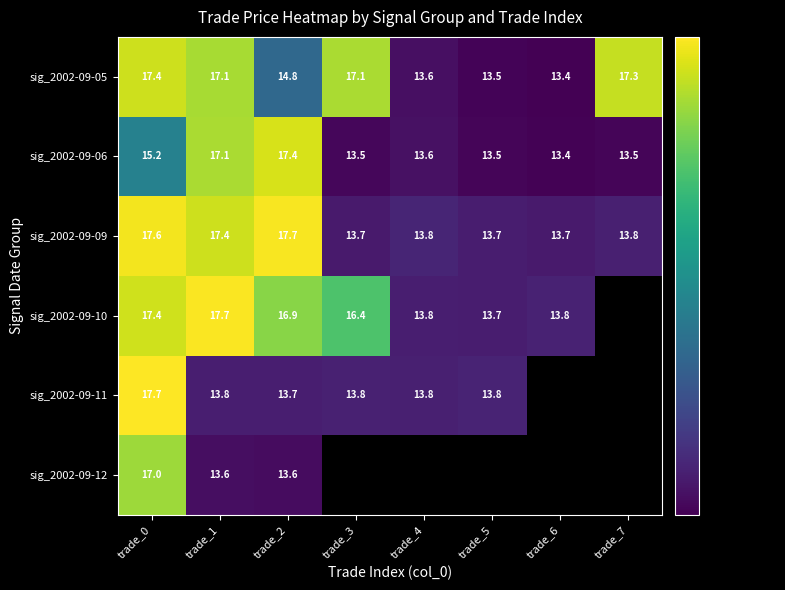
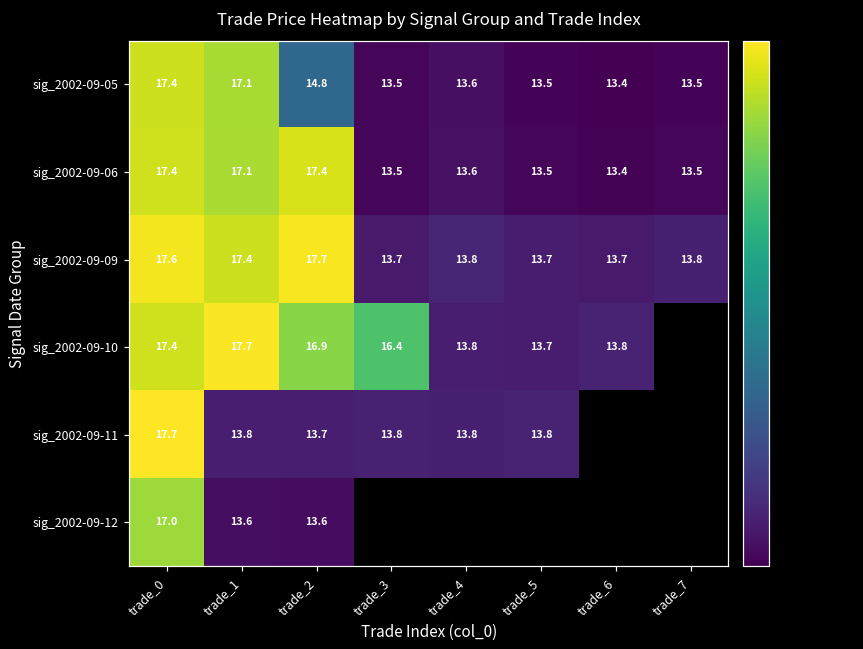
  {
    "sig_2002-09-05": {
      "trade_0": 17.4,
      "trade_1": 17.1,
      "trade_2": 14.8,
-     "trade_3": 17.1,
+     "trade_3": 13.5,
      "trade_4": 13.6,
      "trade_5": 13.5,
      "trade_6": 13.4,
-     "trade_7": 17.3
+     "trade_7": 13.5
    },
    "sig_2002-09-06": {
-     "trade_0": 15.2,
+     "trade_0": 17.4,
      "trade_1": 17.1,
      "trade_2": 17.4,
      "trade_3": 13.5,
      "trade_4": 13.6,
      "trade_5": 13.5,
      "trade_6": 13.4,
      "trade_7": 13.5
    },
    "sig_2002-09-09": {
      "trade_0": 17.6,
      "trade_1": 17.4,
      "trade_2": 17.7,
      "trade_3": 13.7,
      "trade_4": 13.8,
      "trade_5": 13.7,
      "trade_6": 13.7,
      "trade_7": 13.8
    },
    "sig_2002-09-10": {
      "trade_0": 17.4,
      "trade_1": 17.7,
      "trade_2": 16.9,
      "trade_3": 16.4,
      "trade_4": 13.8,
      "trade_5": 13.7,
      "trade_6": 13.8
    },
    "sig_2002-09-11": {
      "trade_0": 17.7,
      "trade_1": 13.8,
      "trade_2": 13.7,
      "trade_3": 13.8,
      "trade_4": 13.8,
      "trade_5": 13.8
    },
    "sig_2002-09-12": {
      "trade_0": 17.0,
      "trade_1": 13.6,
      "trade_2": 13.6
    }
  }
